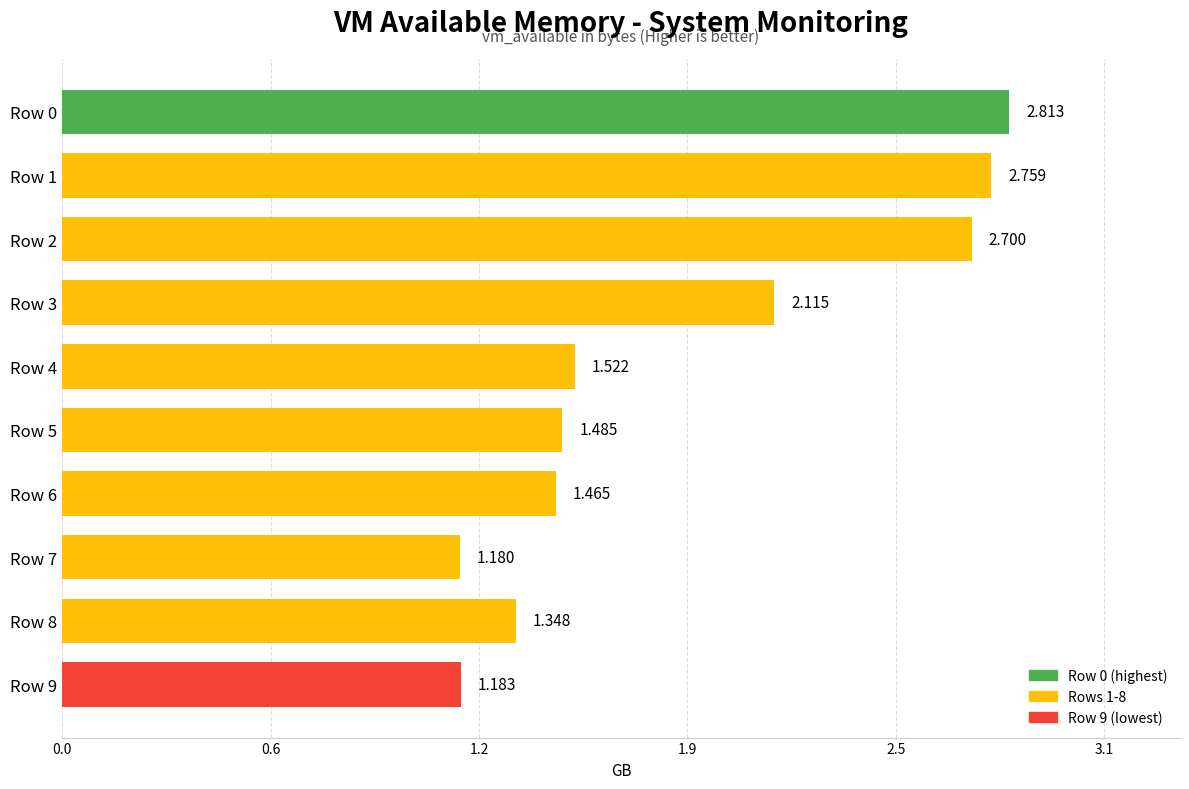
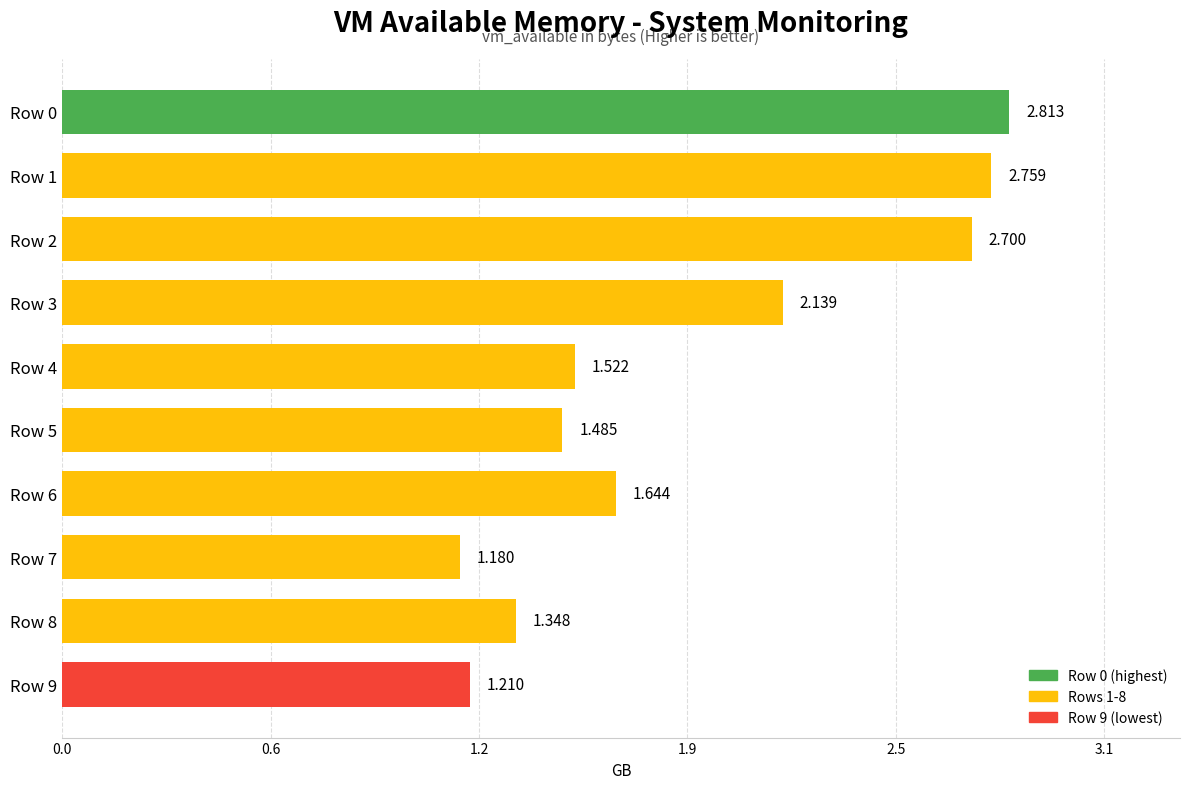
  {
    "Row 0": 2.813,
    "Row 1": 2.759,
    "Row 2": 2.700,
-   "Row 3": 2.115,
+   "Row 3": 2.139,
    "Row 4": 1.522,
    "Row 5": 1.485,
-   "Row 6": 1.465,
+   "Row 6": 1.644,
    "Row 7": 1.180,
    "Row 8": 1.348,
-   "Row 9": 1.183
+   "Row 9": 1.210
  }
